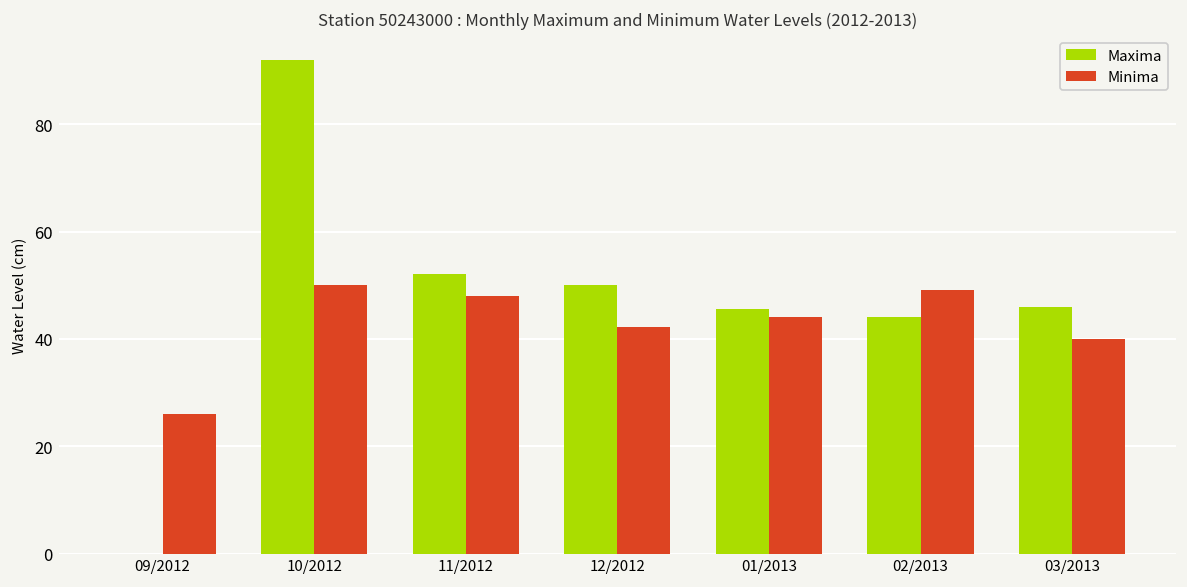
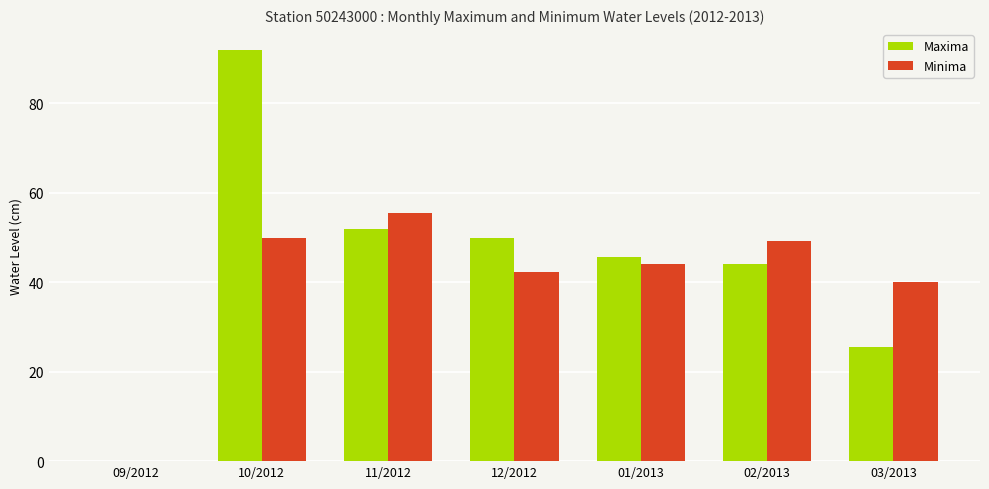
  {
    "Maxima": {
      "09/2012": 0,
      "10/2012": 92,
      "11/2012": 52,
      "12/2012": 50,
      "01/2013": 46,
      "02/2013": 44,
-     "03/2013": 46
+     "03/2013": 26
    },
    "Minima": {
-     "09/2012": 26,
+     "09/2012": 0,
      "10/2012": 50,
-     "11/2012": 48,
+     "11/2012": 56,
      "12/2012": 42,
      "01/2013": 44,
      "02/2013": 49,
      "03/2013": 40
    }
  }
